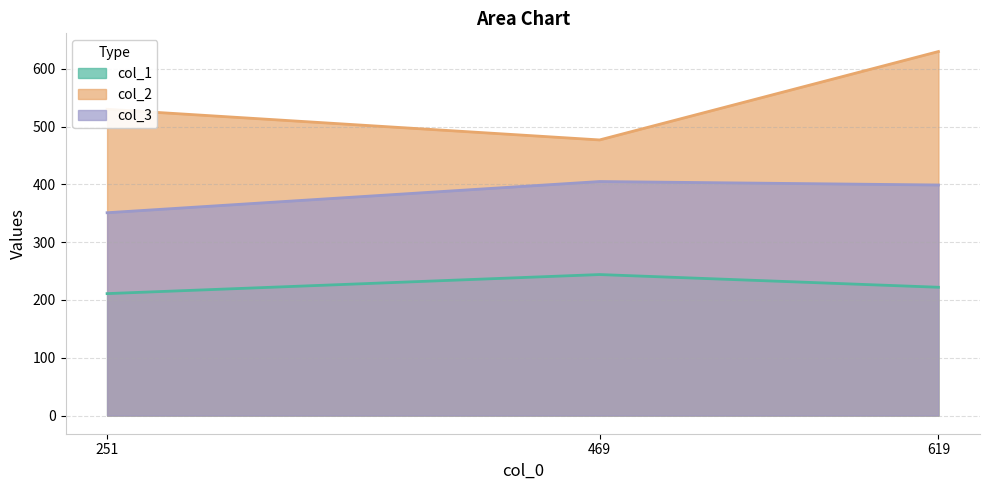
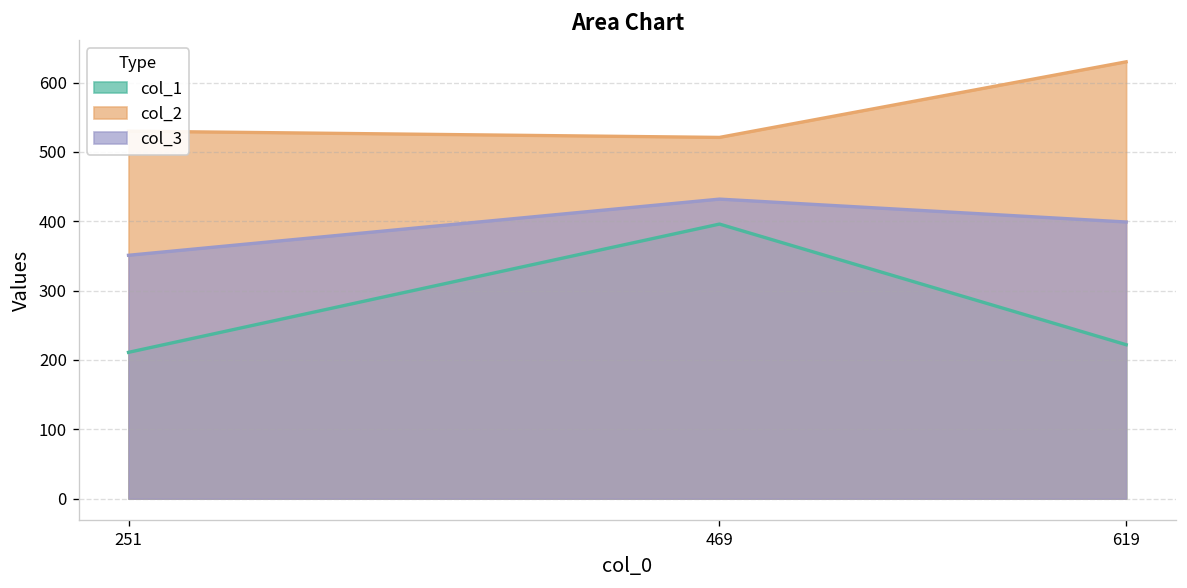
  {
    "col_1": {
      "251": 210,
-     "469": 240,
+     "469": 400,
      "619": 220
    },
    "col_2": {
-     "469": 480,
+     "469": 520,
      "619": 630
    },
    "col_3": {
      "251": 350,
-     "469": 410,
+     "469": 430,
      "619": 400
    }
  }
